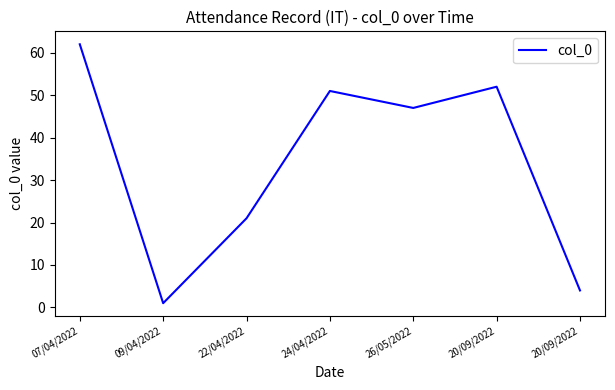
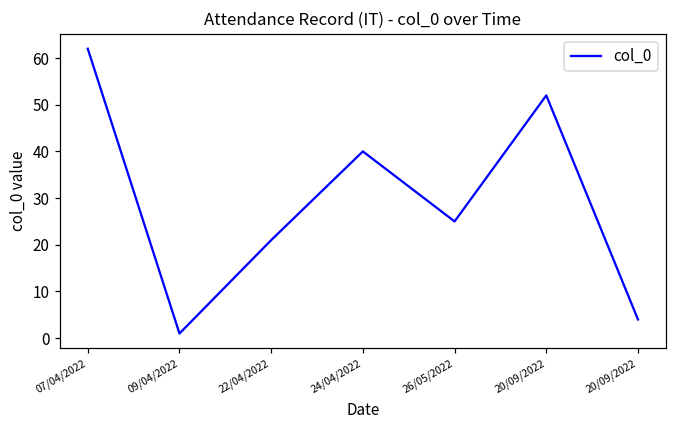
  {
    "07/04/2022": 62,
    "09/04/2022": 1,
    "22/04/2022": 21,
-   "24/04/2022": 51,
-   "26/05/2022": 47
+   "24/04/2022": 40,
+   "26/05/2022": 25
  }
